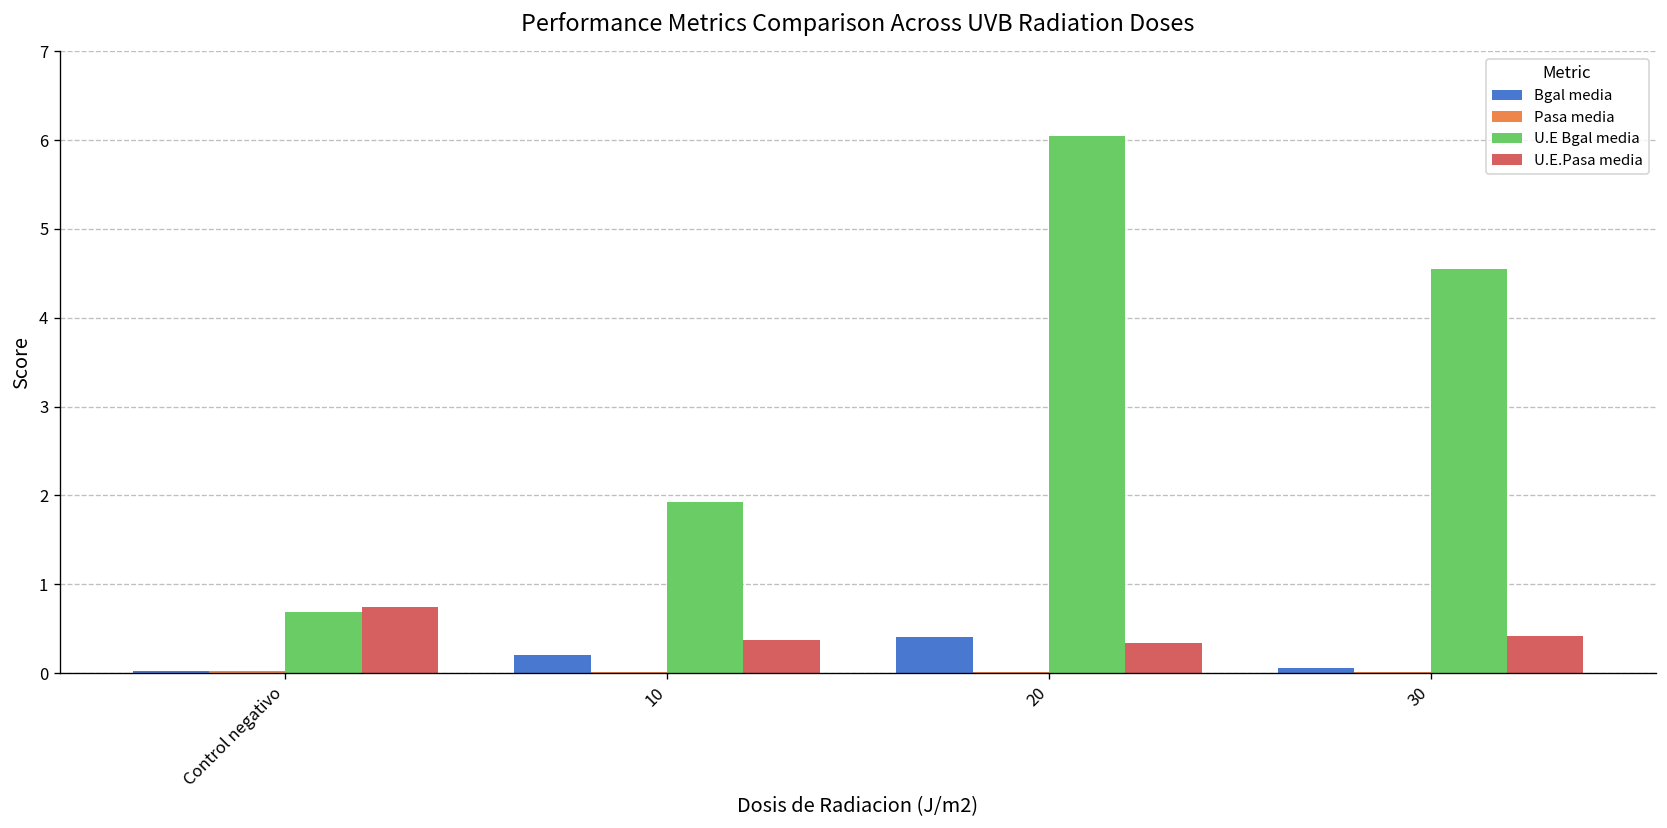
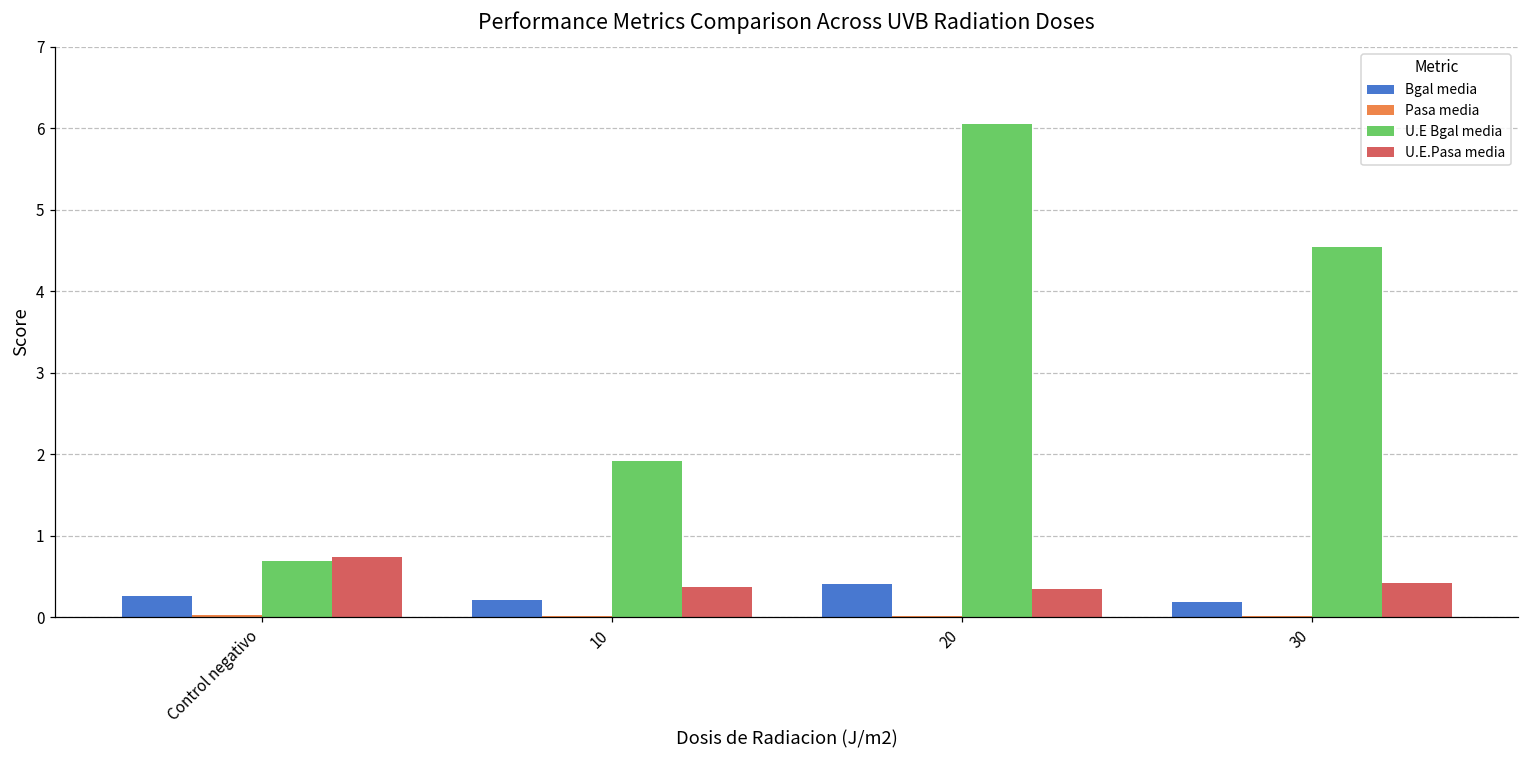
  {
    "Bgal media": {
-     "Control negativo": 0.0,
+     "Control negativo": 0.3,
      "10": 0.2,
      "20": 0.4,
-     "30": 0.1
+     "30": 0.2
    },
    "U.E Bgal media": {
      "Control negativo": 0.7,
      "10": 1.9,
      "20": 6.0,
      "30": 4.5
    }
  }
